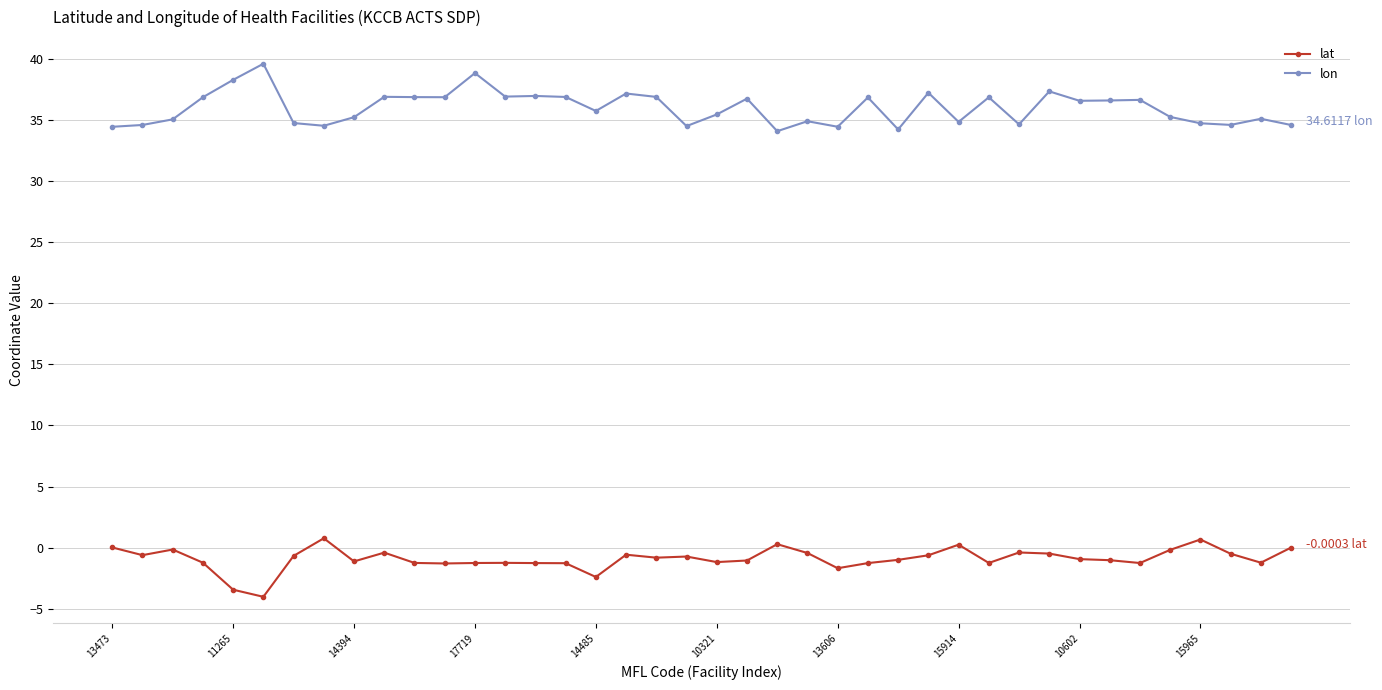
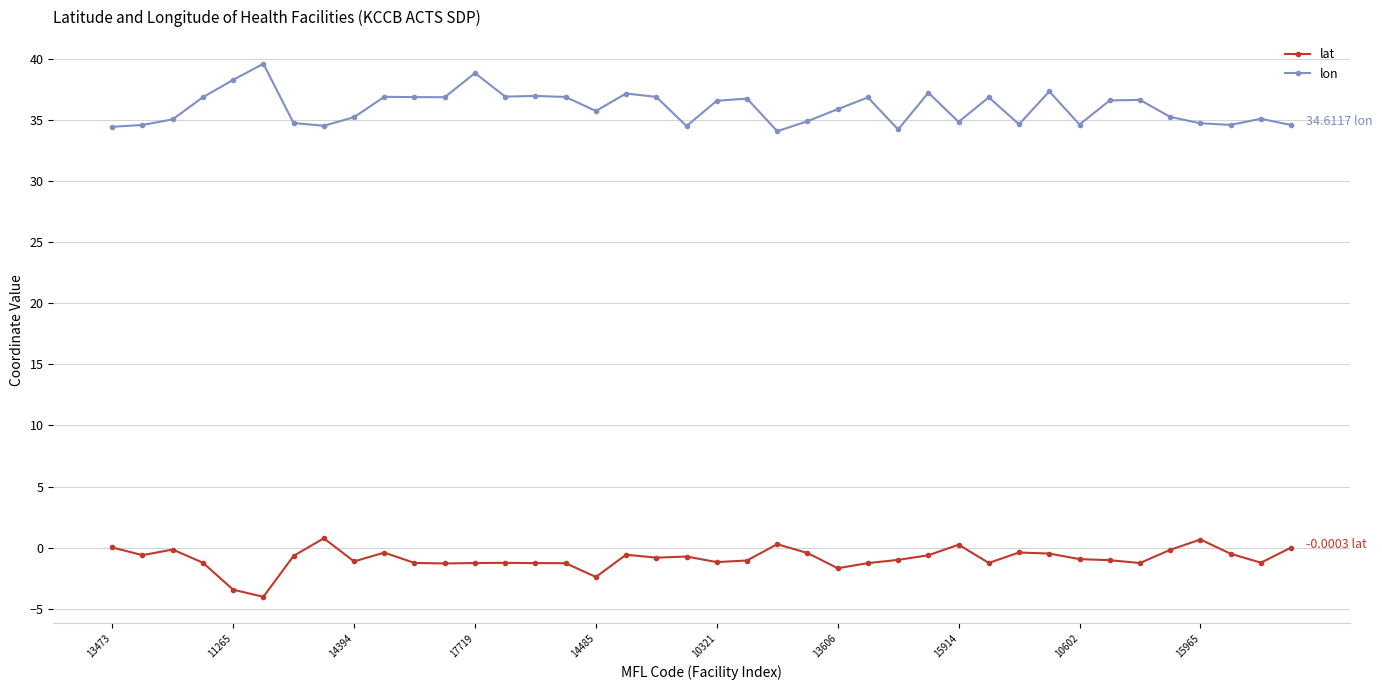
  {
    "lat": {
      "13473": 0.0,
      "11265": -3.5,
      "14394": -1.1,
      "17719": -1.3,
      "14485": -2.4,
      "10321": -1.2,
      "13606": -1.7,
      "15914": 0.2,
      "10602": -0.9,
      "15965": 0.7
    },
    "lon": {
      "13473": 34.5,
      "11265": 38.3,
      "14394": 35.3,
      "17719": 38.9,
      "14485": 35.8,
-     "10321": 35.5,
-     "13606": 34.5,
+     "10321": 36.6,
+     "13606": 35.9,
      "15914": 34.9,
-     "10602": 36.6,
+     "10602": 34.6,
      "15965": 34.8
    }
  }
